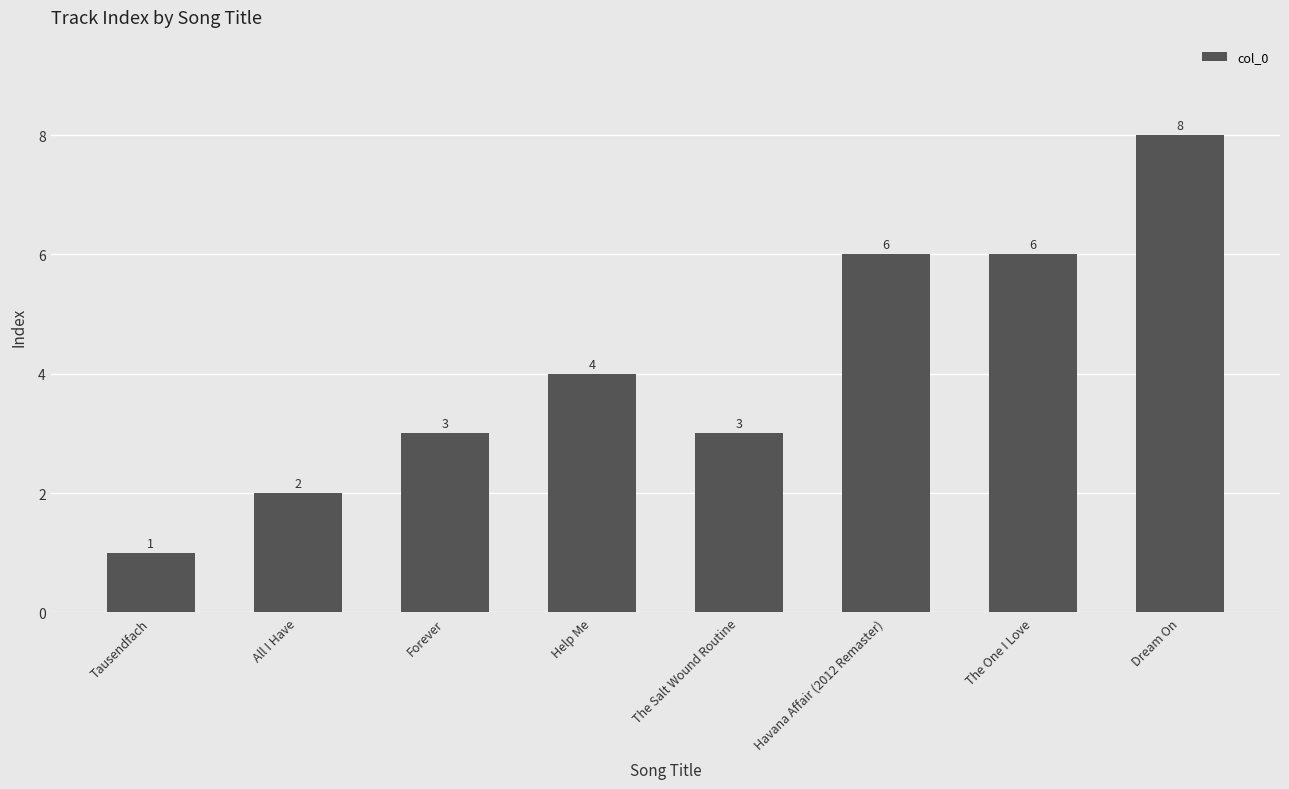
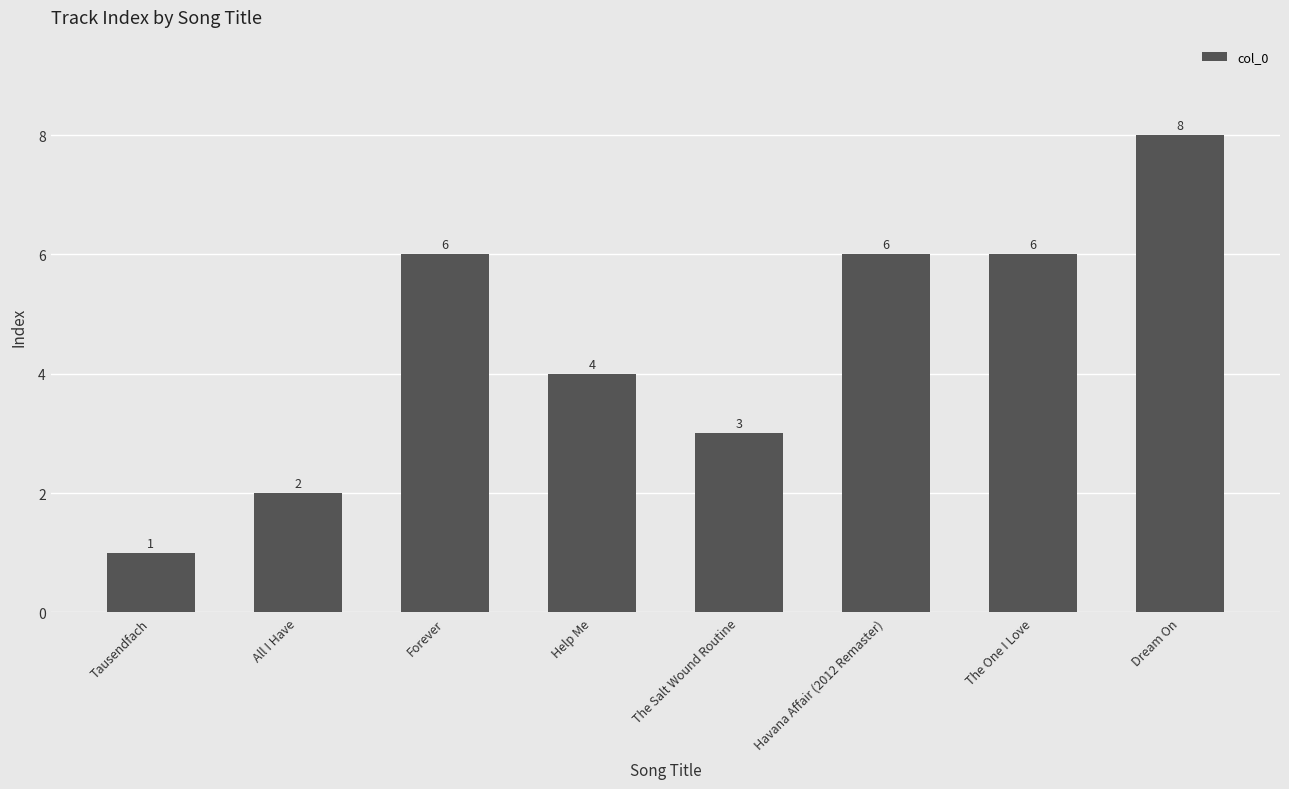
  {
    "Tausendfach": 1,
    "All I Have": 2,
-   "Forever": 3,
+   "Forever": 6,
    "Help Me": 4,
    "The Salt Wound Routine": 3,
    "Havana Affair (2012 Remaster)": 6,
    "The One I Love": 6,
    "Dream On": 8
  }
